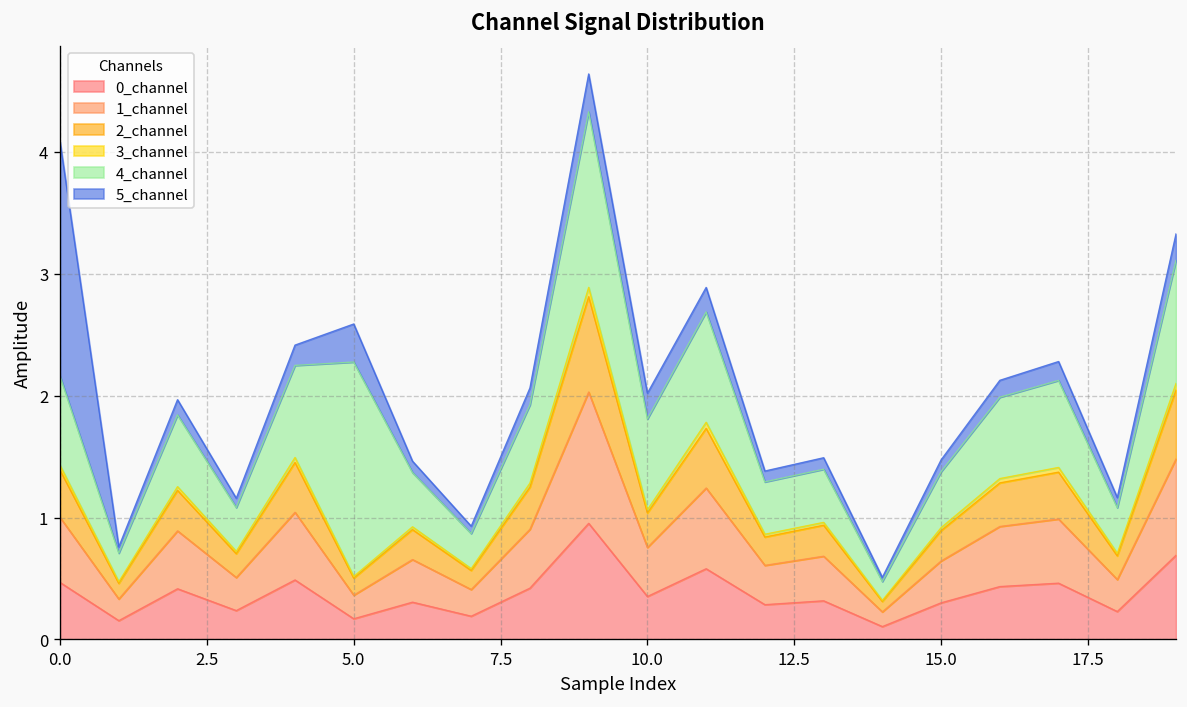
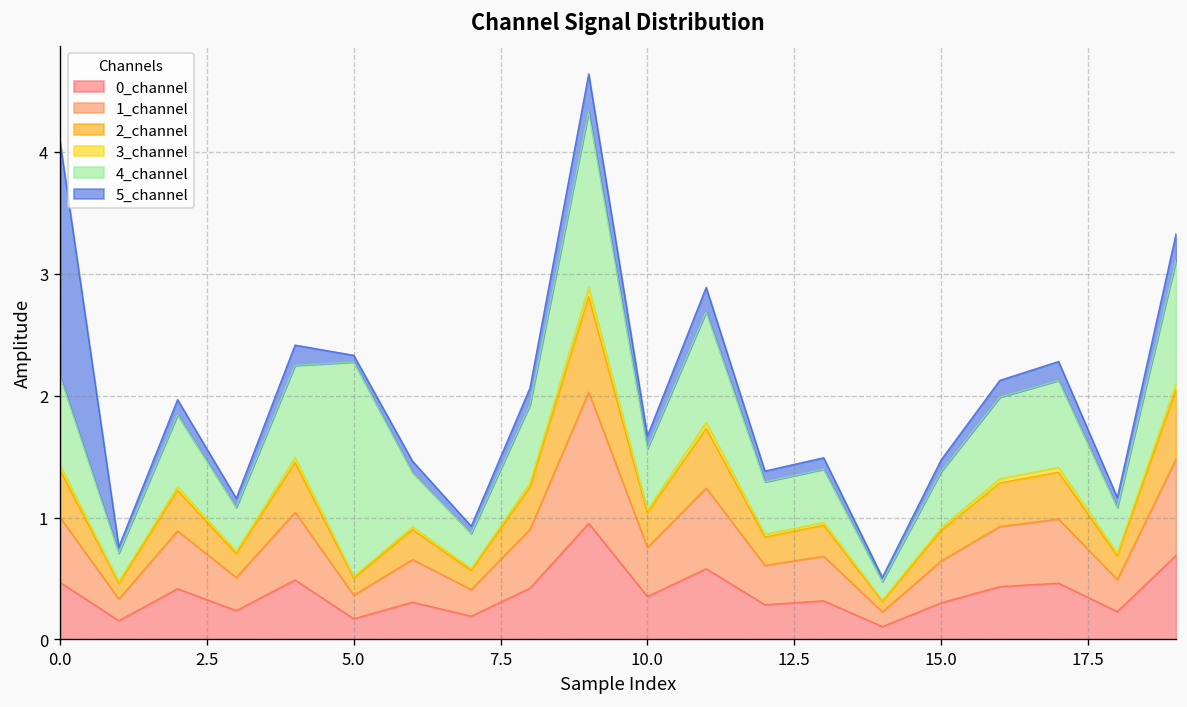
  {
    "4_channel": {
      "0.0": 0.73,
      "5.0": 1.76,
-     "10.0": 0.75,
+     "10.0": 0.50,
      "15.0": 0.46
    },
    "5_channel": {
      "0.0": 1.92,
-     "5.0": 0.31,
-     "10.0": 0.21,
+     "5.0": 0.06,
+     "10.0": 0.11,
      "15.0": 0.10
    }
  }
